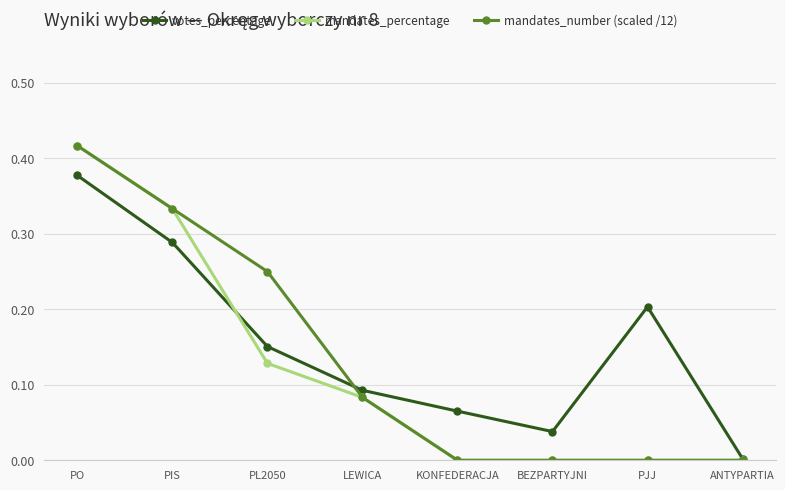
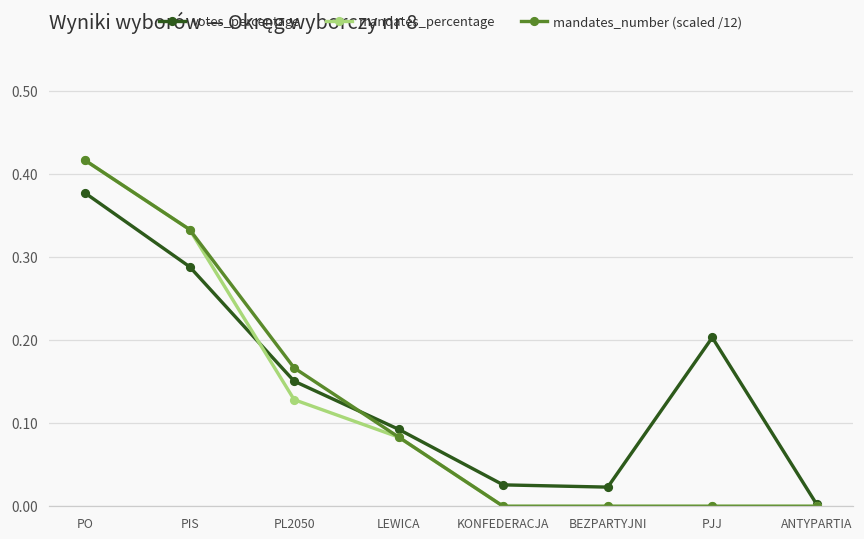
  {
    "votes_percentage": {
      "PO": 0.38,
      "PIS": 0.29,
      "PL2050": 0.15,
      "LEWICA": 0.09,
-     "KONFEDERACJA": 0.07,
-     "BEZPARTYJNI": 0.04,
+     "KONFEDERACJA": 0.03,
+     "BEZPARTYJNI": 0.02,
      "PJJ": 0.20
    },
    "mandates_percentage": {
      "PL2050": 0.13
    },
    "mandates_number (scaled /12)": {
-     "PL2050": 0.25
+     "PL2050": 0.17
    }
  }
